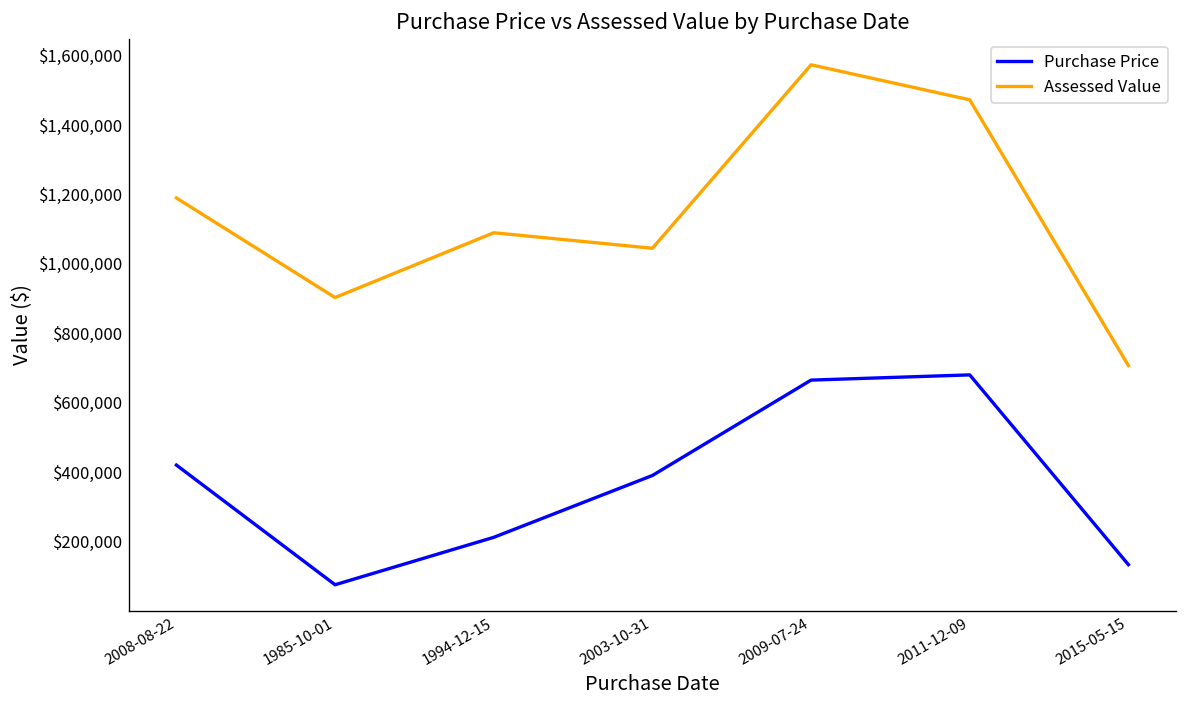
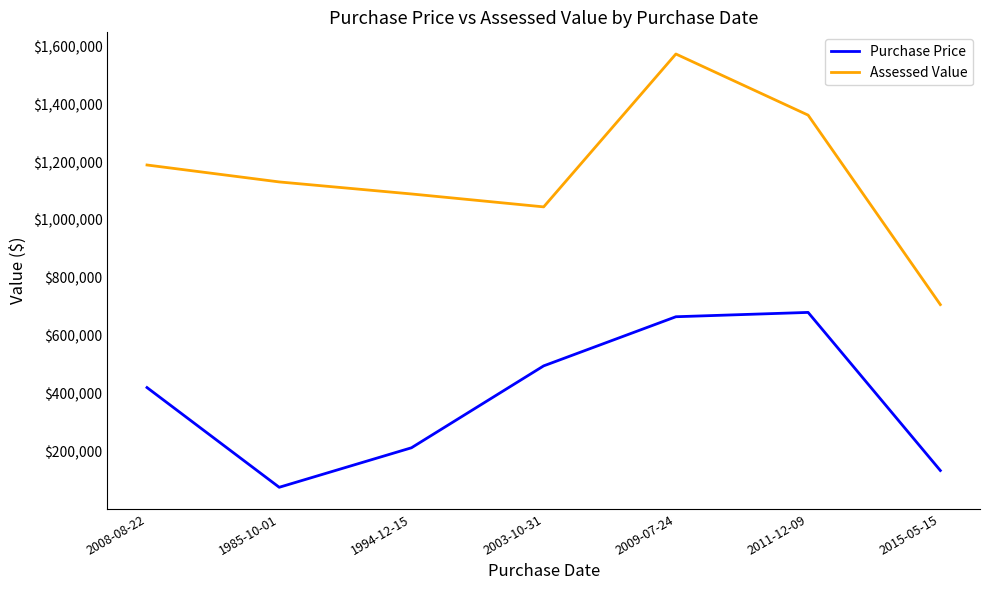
  {
    "Purchase Price": {
      "2008-08-22": "$420,000",
      "1985-10-01": "$80,000",
      "1994-12-15": "$210,000",
-     "2003-10-31": "$390,000",
+     "2003-10-31": "$500,000",
      "2009-07-24": "$670,000",
      "2011-12-09": "$680,000",
      "2015-05-15": "$130,000"
    },
    "Assessed Value": {
      "2008-08-22": "$1,190,000",
-     "1985-10-01": "$900,000",
+     "1985-10-01": "$1,130,000",
      "1994-12-15": "$1,090,000",
      "2003-10-31": "$1,050,000",
      "2009-07-24": "$1,570,000",
-     "2011-12-09": "$1,470,000",
+     "2011-12-09": "$1,360,000",
      "2015-05-15": "$710,000"
    }
  }
